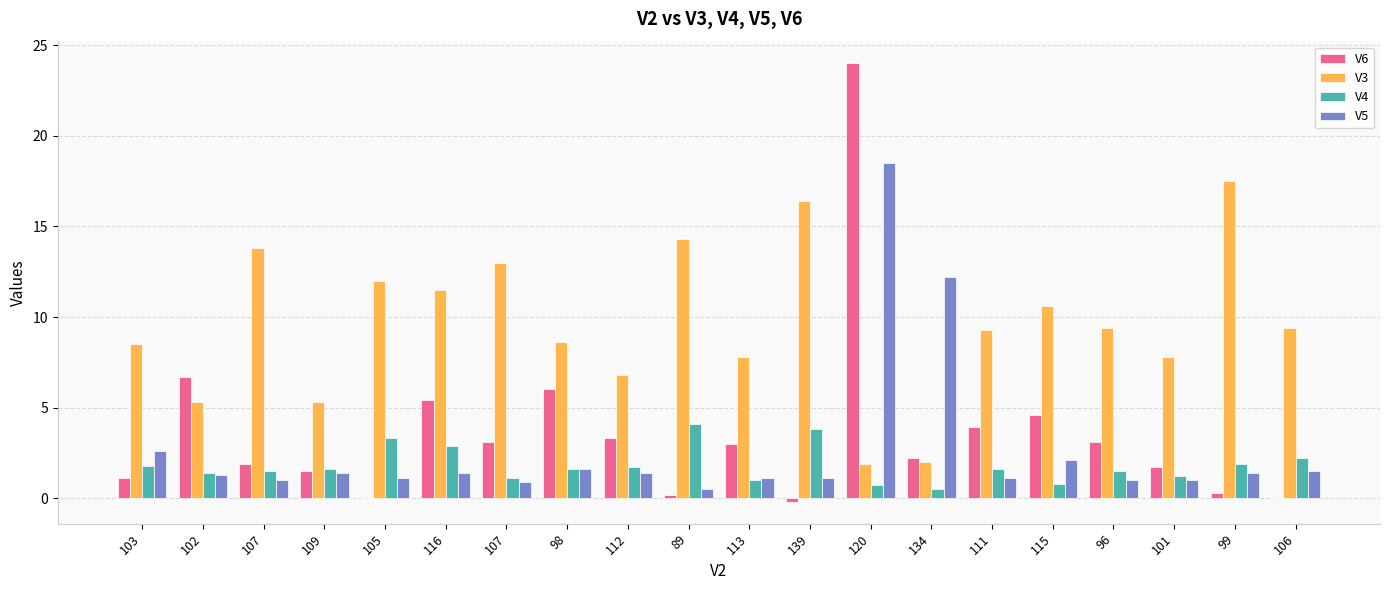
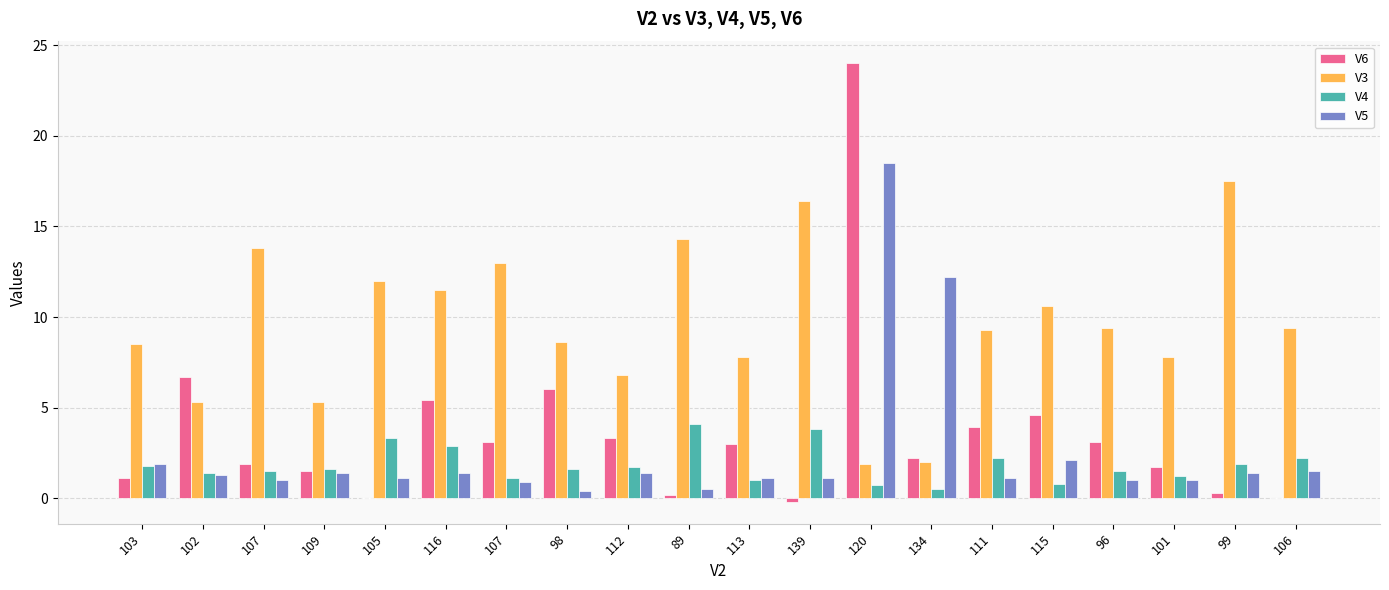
  {
    "V6": {
      "103": 1.1,
      "102": 6.7,
      "109": 1.5,
      "105": 0.0,
      "116": 5.4,
      "98": 6.0,
      "112": 3.3,
      "89": 0.2,
      "113": 3.0,
      "139": -0.2,
      "120": 24.0,
      "134": 2.2,
      "111": 3.9,
      "115": 4.6,
      "96": 3.1,
      "101": 1.7,
      "99": 0.3,
      "106": 0.0
    },
    "V3": {
      "103": 8.5,
      "102": 5.3,
      "109": 5.3,
      "105": 12.0,
      "116": 11.5,
      "98": 8.6,
      "112": 6.8,
      "89": 14.3,
      "113": 7.8,
      "139": 16.4,
      "120": 1.9,
      "134": 2.0,
      "111": 9.3,
      "115": 10.6,
      "96": 9.4,
      "101": 7.8,
      "99": 17.5,
      "106": 9.4
    },
    "V4": {
      "103": 1.8,
      "102": 1.4,
      "109": 1.6,
      "105": 3.3,
      "116": 2.9,
      "98": 1.6,
      "112": 1.7,
      "89": 4.1,
      "113": 1.0,
      "139": 3.8,
      "120": 0.7,
      "134": 0.5,
-     "111": 1.6,
+     "111": 2.2,
      "115": 0.8,
      "96": 1.5,
      "101": 1.2,
      "99": 1.9,
      "106": 2.2
    },
    "V5": {
-     "103": 2.6,
+     "103": 1.9,
      "102": 1.3,
      "109": 1.4,
      "105": 1.1,
      "116": 1.4,
-     "98": 1.6,
+     "98": 0.4,
      "112": 1.4,
      "89": 0.5,
      "113": 1.1,
      "139": 1.1,
      "120": 18.5,
      "134": 12.2,
      "111": 1.1,
      "115": 2.1,
      "96": 1.0,
      "101": 1.0,
      "99": 1.4,
      "106": 1.5
    }
  }
